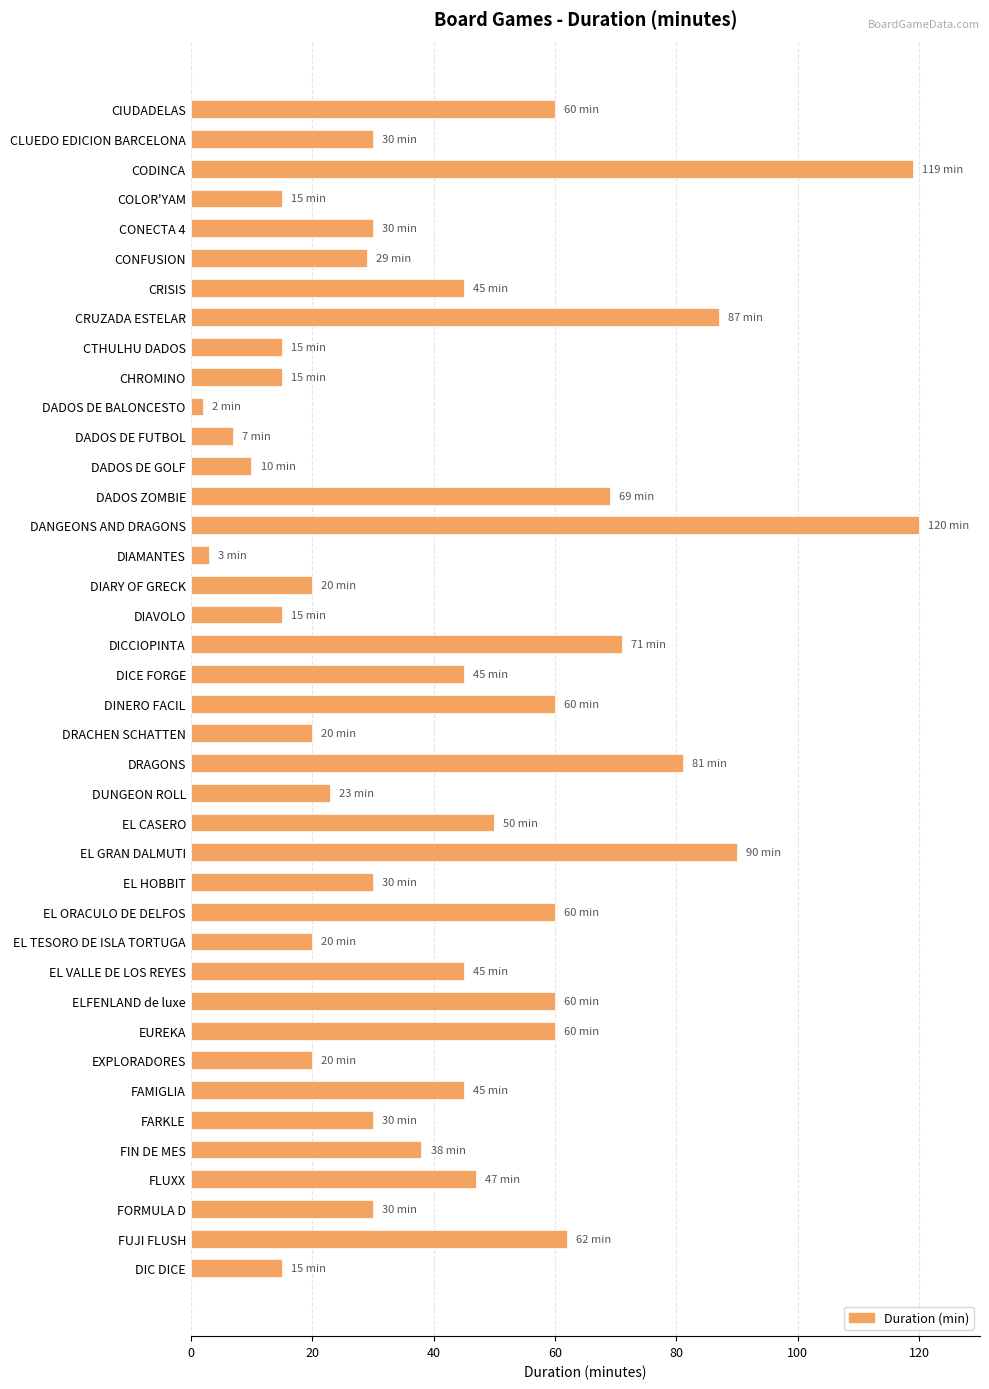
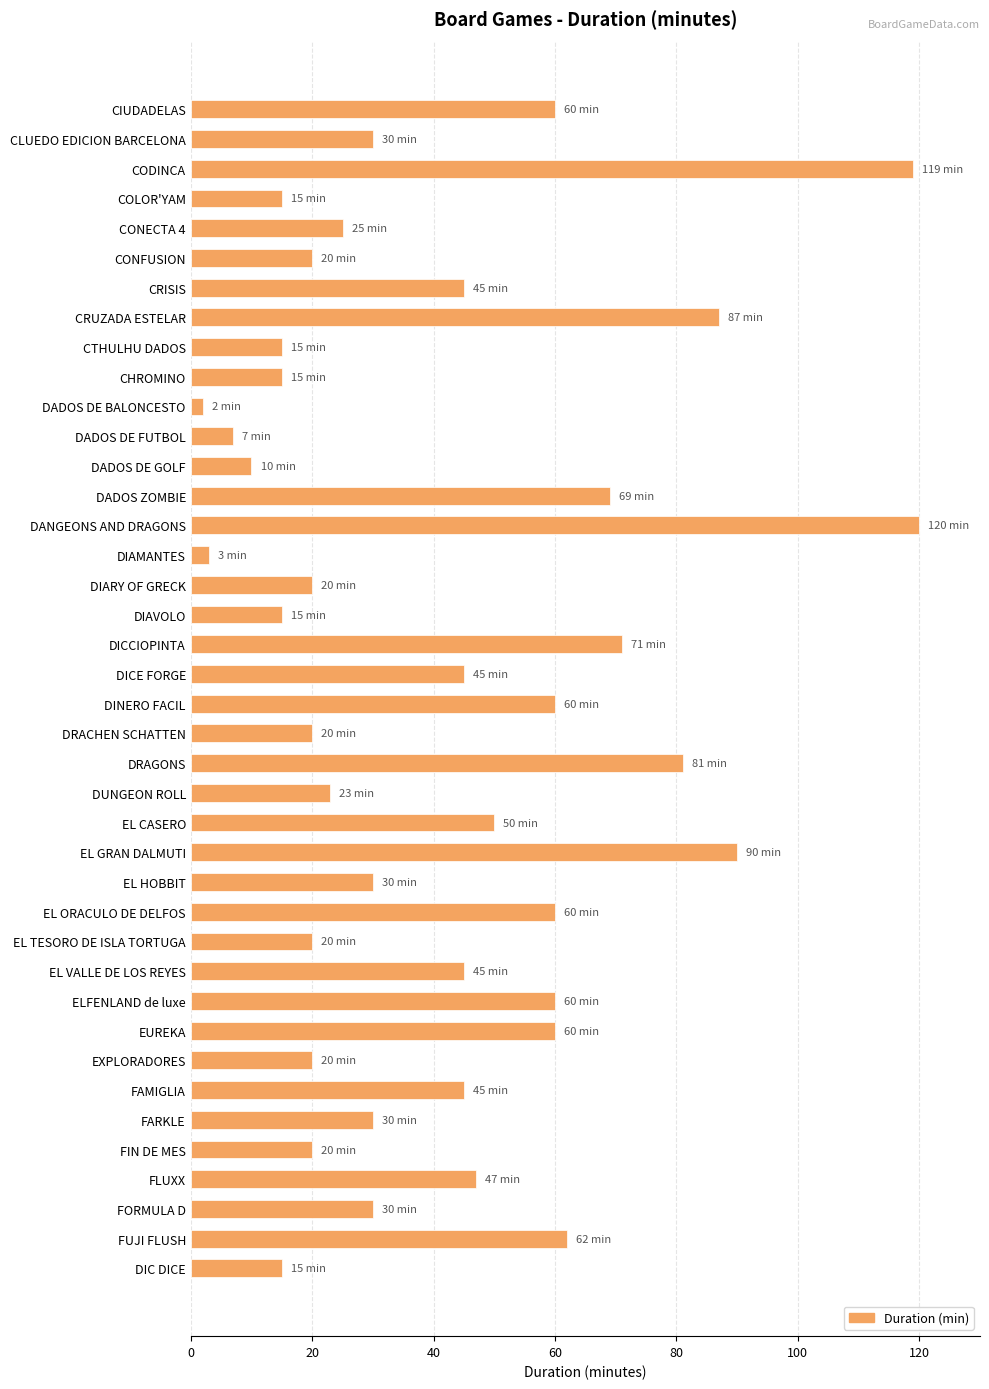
  {
    "CIUDADELAS": 60,
    "CLUEDO EDICION BARCELONA": 30,
    "CODINCA": 119,
    "COLOR'YAM": 15,
-   "CONECTA 4": 30,
-   "CONFUSION": 29,
+   "CONECTA 4": 25,
+   "CONFUSION": 20,
    "CRISIS": 45,
    "CRUZADA ESTELAR": 87,
    "CTHULHU DADOS": 15,
    "CHROMINO": 15,
    "DADOS DE BALONCESTO": 2,
    "DADOS DE FUTBOL": 7,
    "DADOS DE GOLF": 10,
    "DADOS ZOMBIE": 69,
    "DANGEONS AND DRAGONS": 120,
    "DIAMANTES": 3,
    "DIARY OF GRECK": 20,
    "DIAVOLO": 15,
    "DICCIOPINTA": 71,
    "DICE FORGE": 45,
    "DINERO FACIL": 60,
    "DRACHEN SCHATTEN": 20,
    "DRAGONS": 81,
    "DUNGEON ROLL": 23,
    "EL CASERO": 50,
    "EL GRAN DALMUTI": 90,
    "EL HOBBIT": 30,
    "EL ORACULO DE DELFOS": 60,
    "EL TESORO DE ISLA TORTUGA": 20,
    "EL VALLE DE LOS REYES": 45,
    "ELFENLAND de luxe": 60,
    "EUREKA": 60,
    "EXPLORADORES": 20,
    "FAMIGLIA": 45,
    "FARKLE": 30,
-   "FIN DE MES": 38,
+   "FIN DE MES": 20,
    "FLUXX": 47,
    "FORMULA D": 30,
    "FUJI FLUSH": 62,
    "DIC DICE": 15
  }
